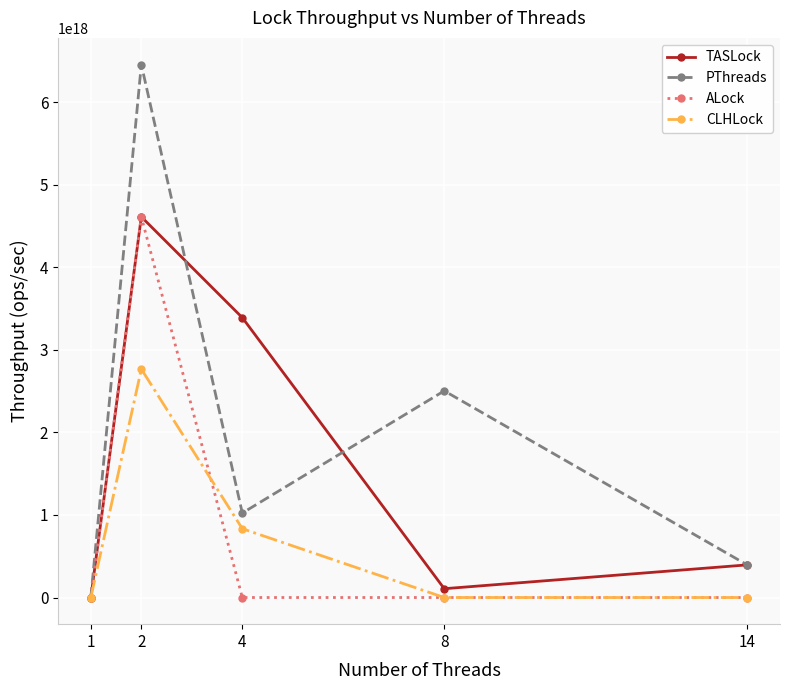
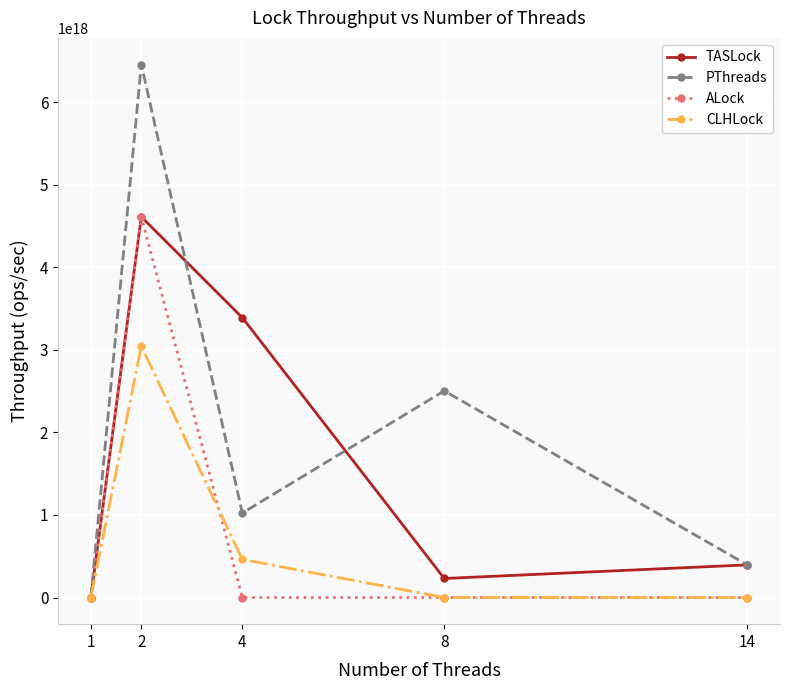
  {
    "TASLock": {
      "4": 3400000000000000000,
-     "8": 100000000000000000
+     "8": 200000000000000000
    },
    "PThreads": {
      "2": 6500000000000000000,
      "4": 1000000000000000000,
      "8": 2500000000000000000
    },
    "ALock": {
      "4": 0
    },
    "CLHLock": {
-     "2": 2800000000000000000,
-     "4": 800000000000000000
+     "2": 3000000000000000000,
+     "4": 500000000000000000
    }
  }
